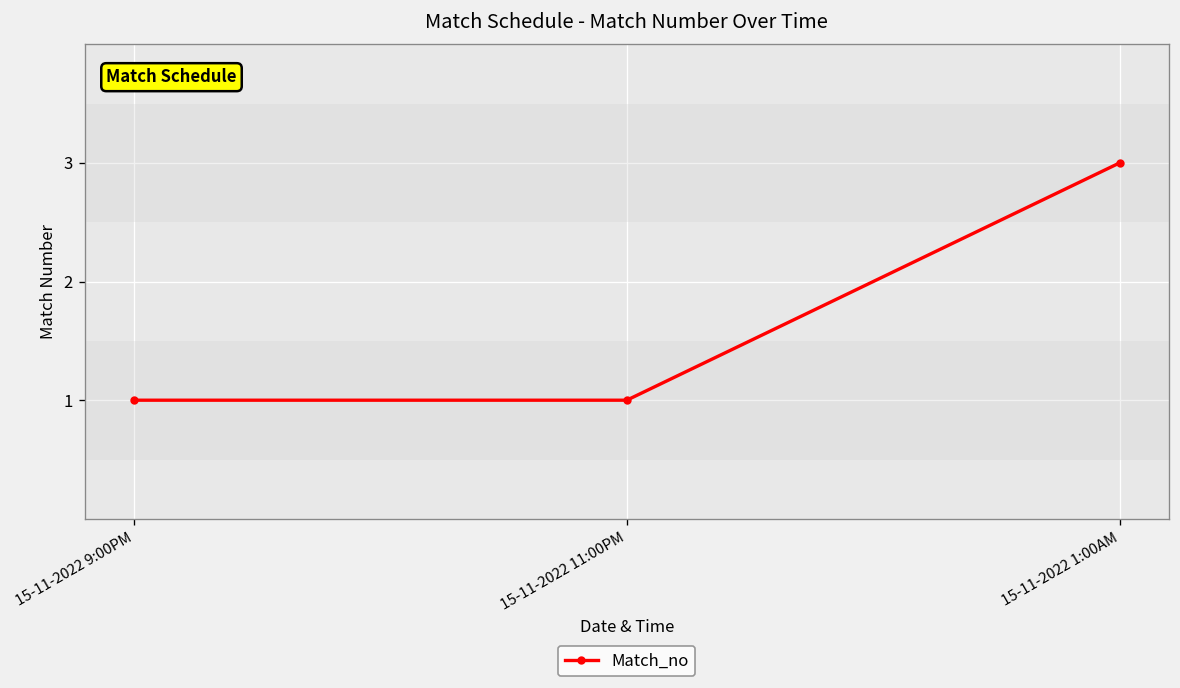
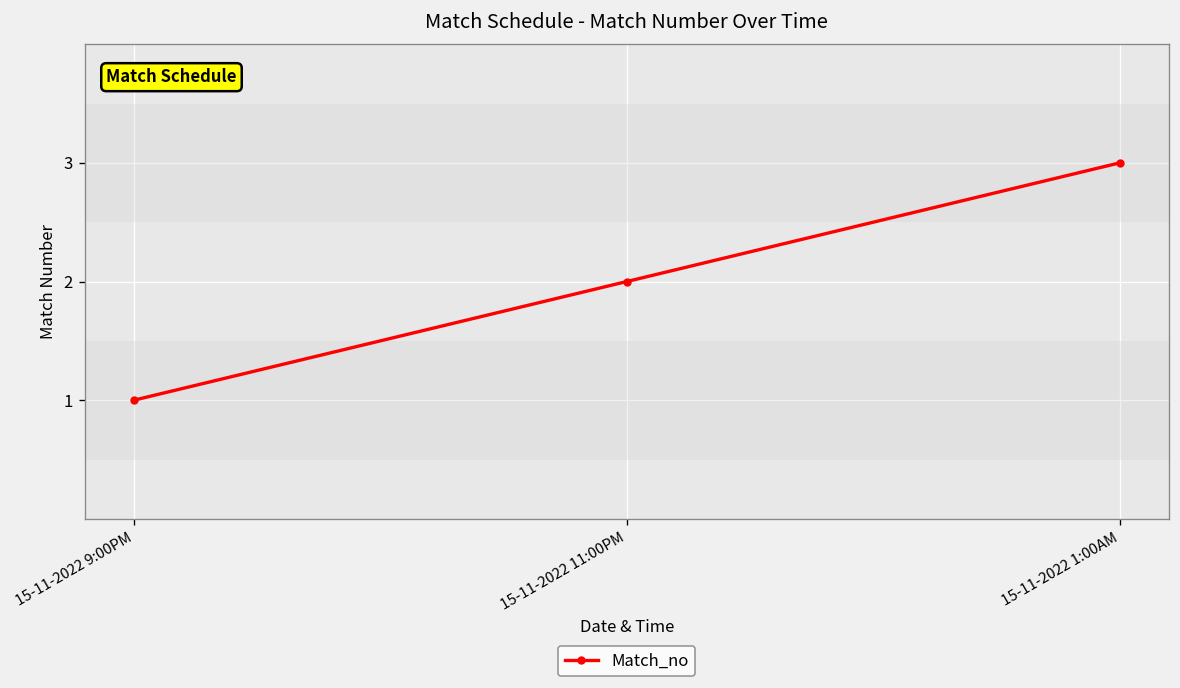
  {
    "15-11-2022 9:00PM": 1,
-   "15-11-2022 11:00PM": 1,
+   "15-11-2022 11:00PM": 2,
    "15-11-2022 1:00AM": 3
  }
